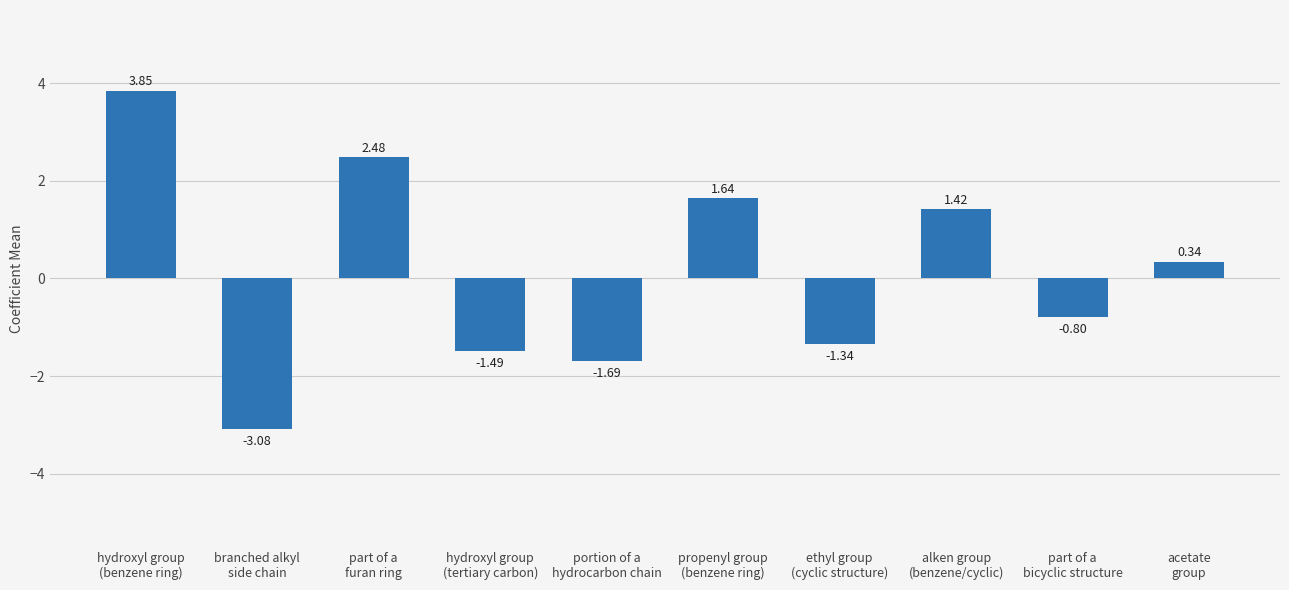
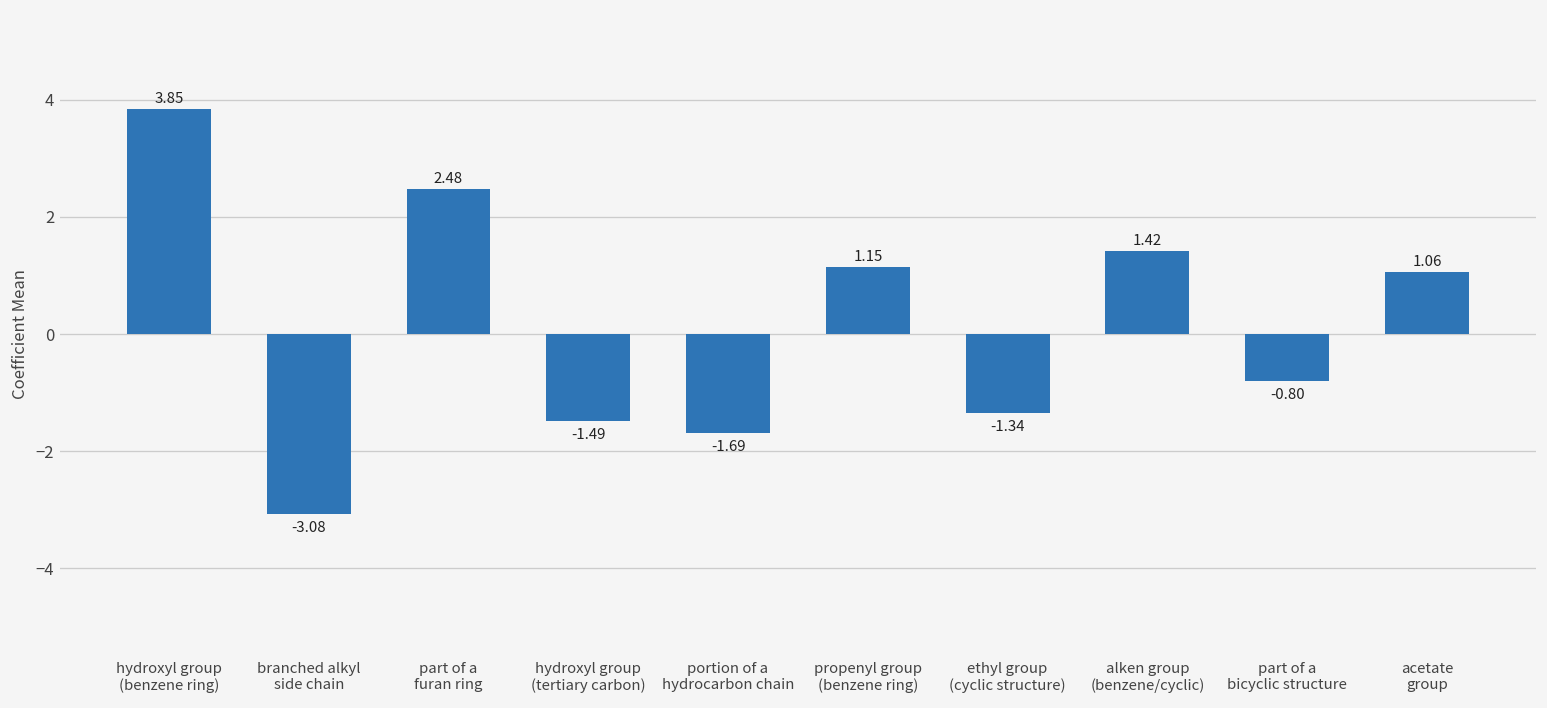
  {
    "hydroxyl group (benzene ring)": 3.85,
    "branched alkyl side chain": -3.08,
    "part of a furan ring": 2.48,
    "hydroxyl group (tertiary carbon)": -1.49,
    "portion of a hydrocarbon chain": -1.69,
-   "propenyl group (benzene ring)": 1.64,
+   "propenyl group (benzene ring)": 1.15,
    "ethyl group (cyclic structure)": -1.34,
    "alken group (benzene/cyclic)": 1.42,
    "part of a bicyclic structure": -0.80,
-   "acetate group": 0.34
+   "acetate group": 1.06
  }
